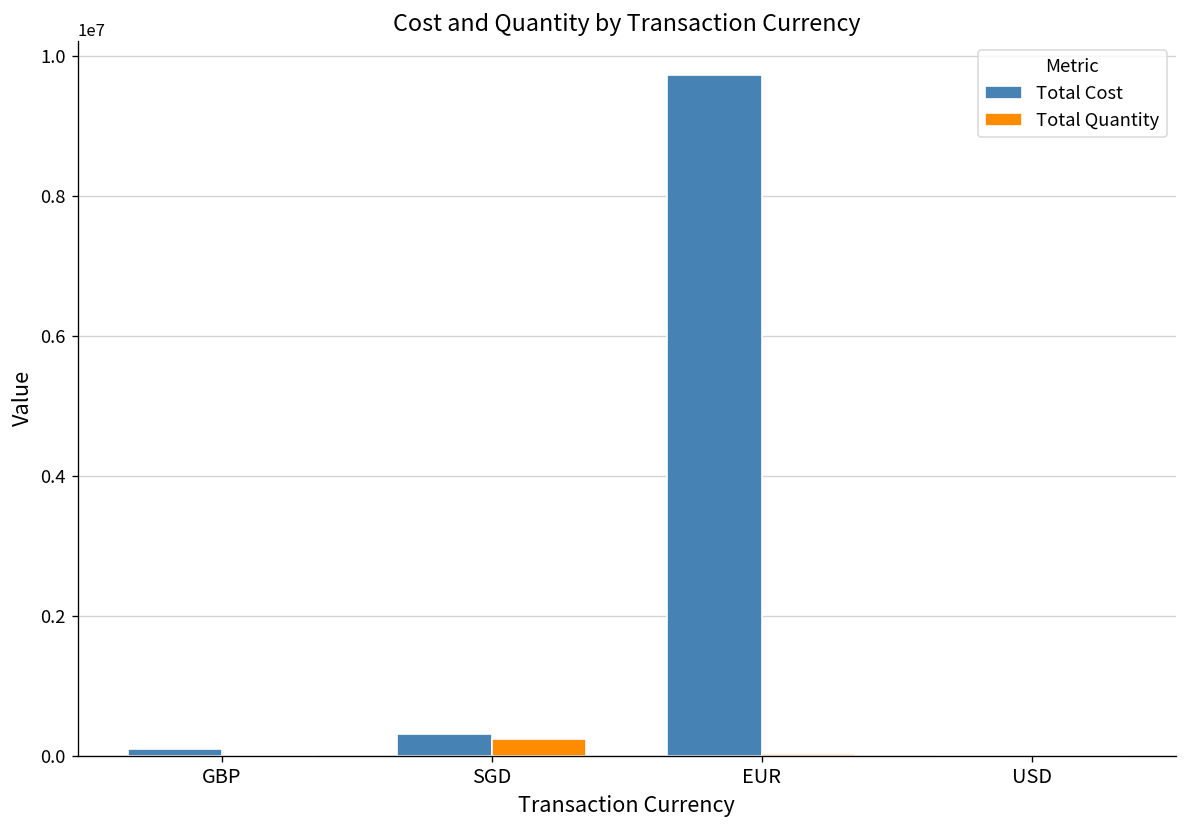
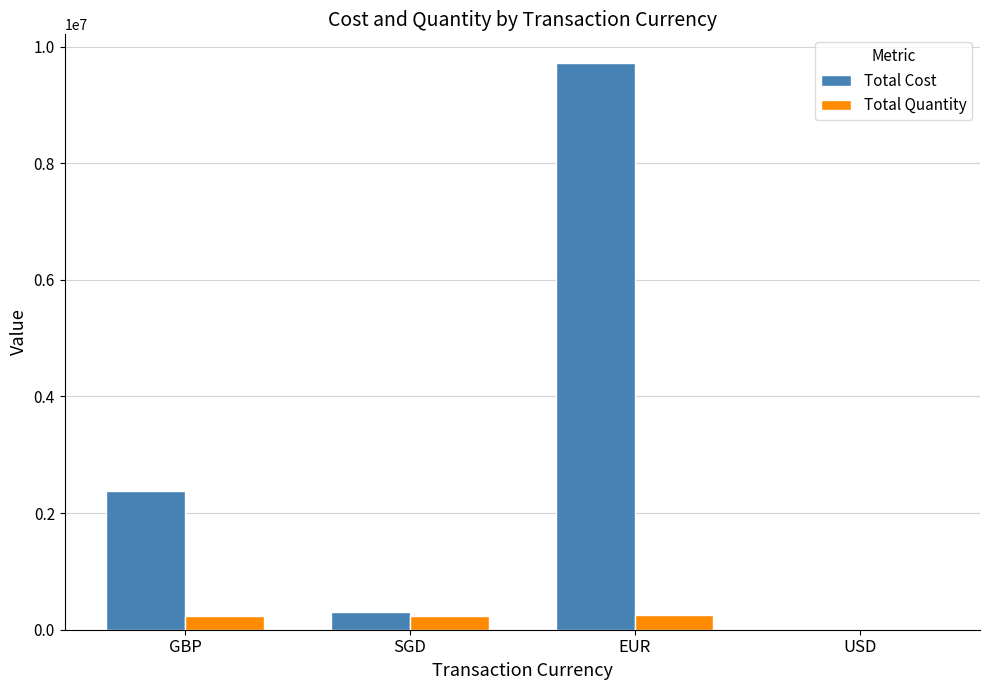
  {
    "Total Cost": {
-     "GBP": 100000,
+     "GBP": 2400000,
      "SGD": 300000,
      "EUR": 9700000
    },
    "Total Quantity": {
-     "GBP": 0,
+     "GBP": 200000,
      "SGD": 200000,
-     "EUR": 0
+     "EUR": 300000
    }
  }
